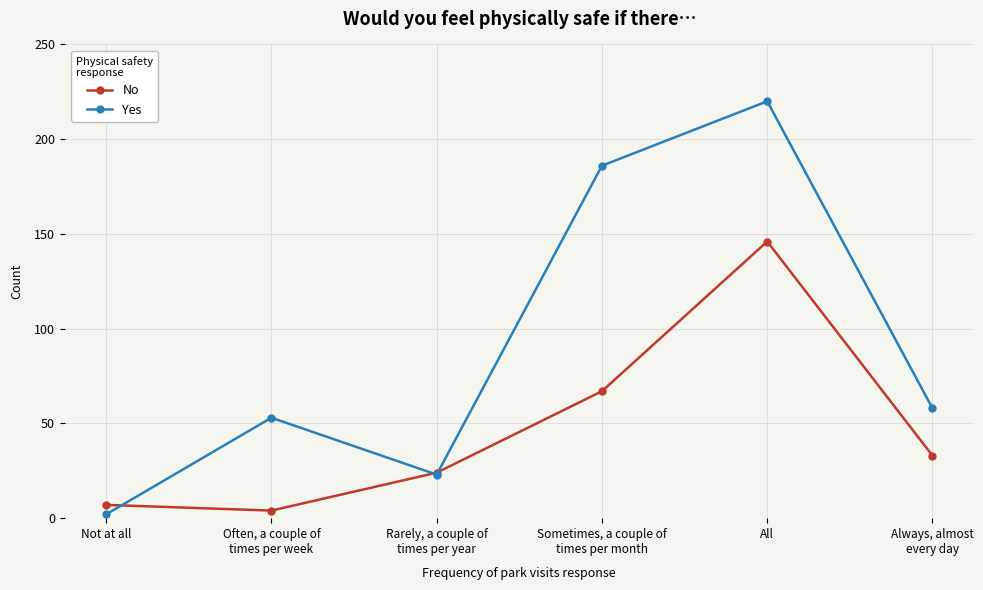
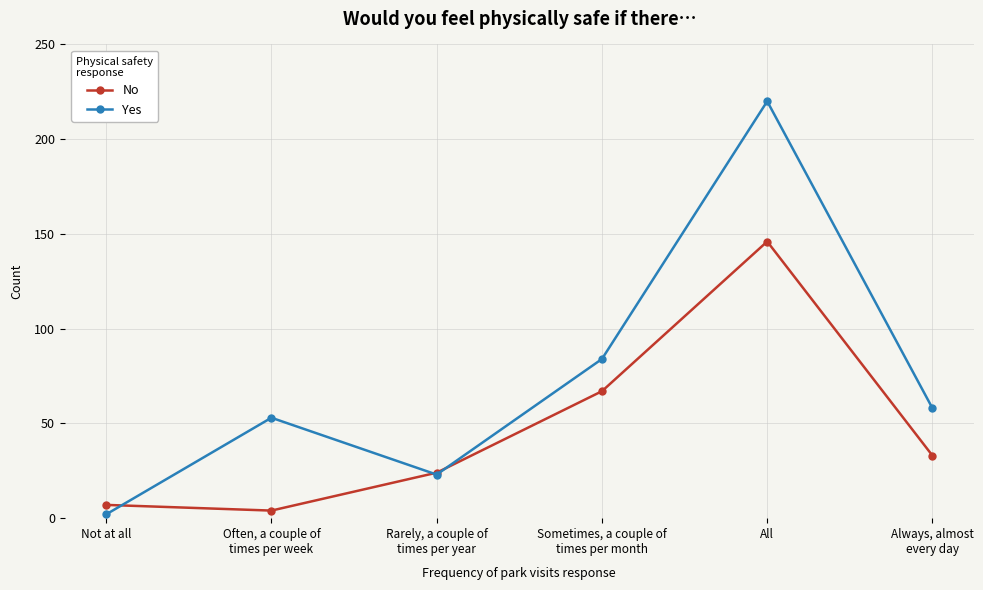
  {
    "No": {
      "Not at all": 7,
      "Often, a couple of times per week": 4,
      "Sometimes, a couple of times per month": 67,
      "All": 146,
      "Always, almost every day": 33
    },
    "Yes": {
      "Not at all": 2,
      "Often, a couple of times per week": 53,
-     "Sometimes, a couple of times per month": 186,
+     "Sometimes, a couple of times per month": 84,
      "All": 220,
      "Always, almost every day": 58
    }
  }
